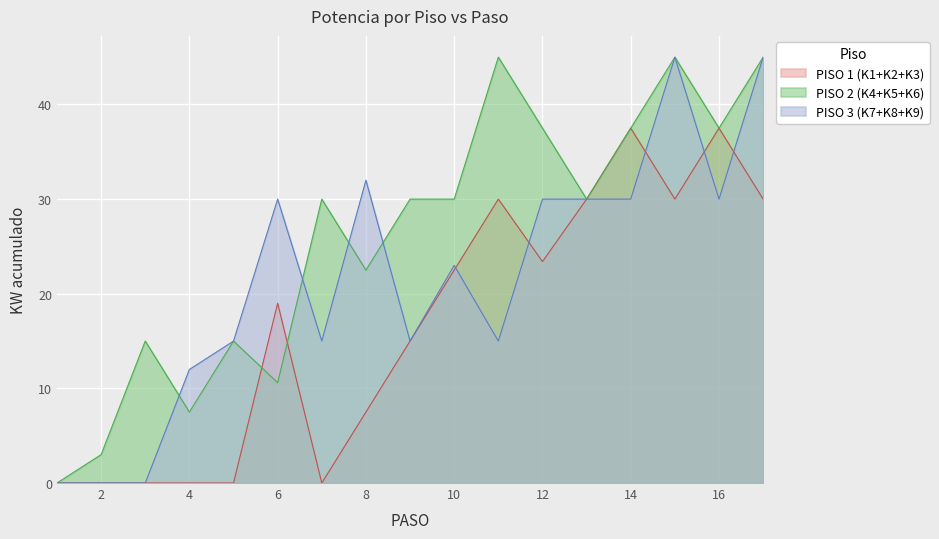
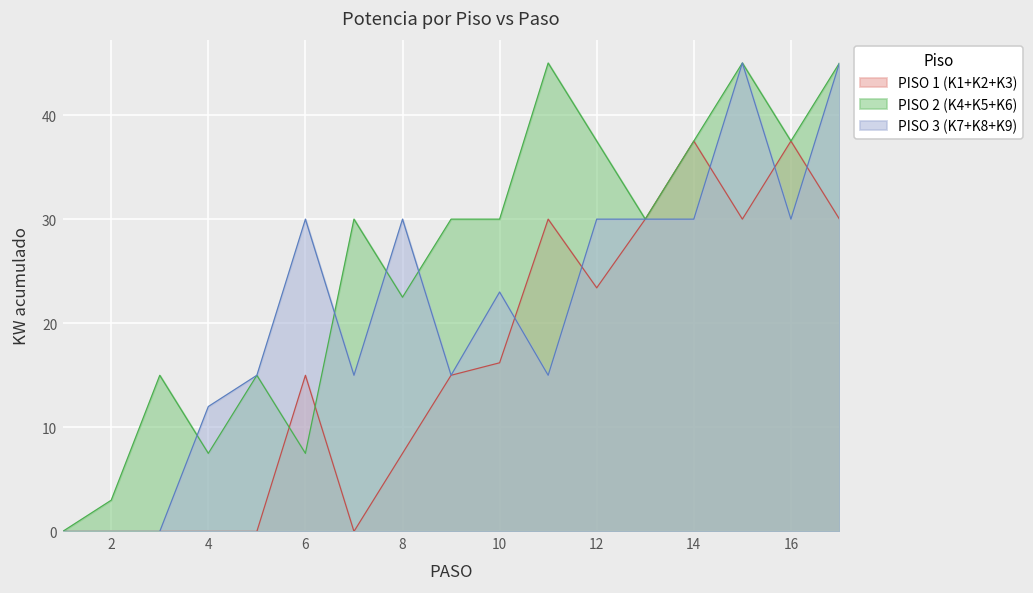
  {
    "PISO 1 (K1+K2+K3)": {
      "4": 0,
-     "6": 19,
+     "6": 15,
      "8": 8,
-     "10": 23,
+     "10": 16,
      "12": 23
    },
    "PISO 2 (K4+K5+K6)": {
      "2": 3,
      "4": 8,
-     "6": 11,
+     "6": 8,
      "8": 23,
      "10": 30,
      "12": 38
    },
    "PISO 3 (K7+K8+K9)": {
      "4": 12,
      "6": 30,
-     "8": 32,
+     "8": 30,
      "10": 23,
      "12": 30,
      "14": 30,
      "16": 30
    }
  }
